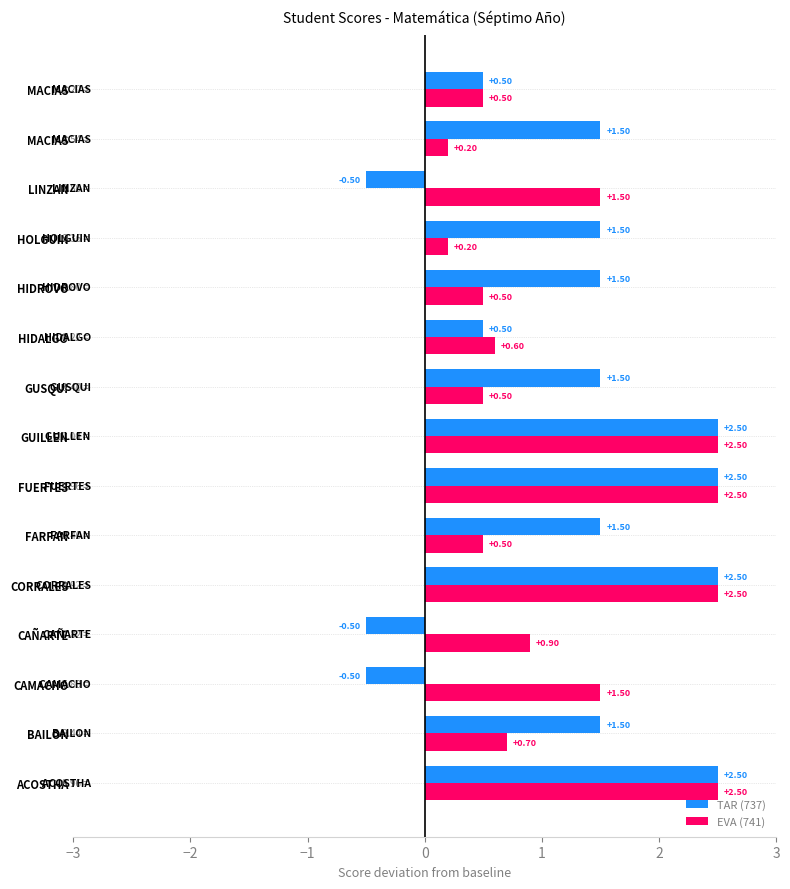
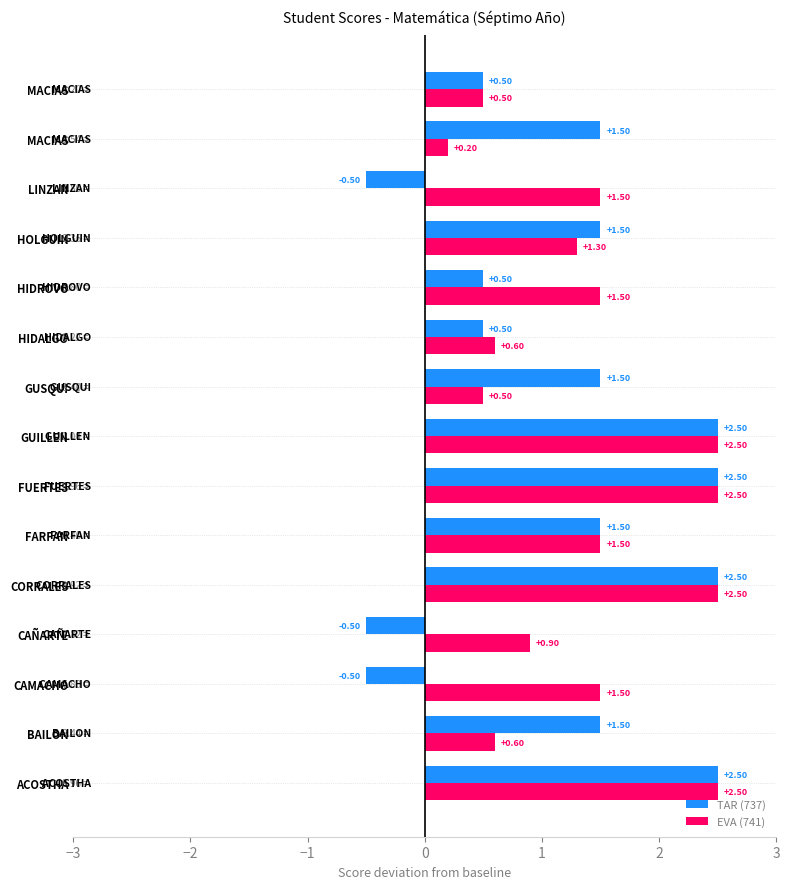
  {
    "TAR (737)": {
      "LINZAN": "-0.50",
      "HOLGUIN": "+1.50",
-     "HIDROVO": "+1.50",
+     "HIDROVO": "+0.50",
      "HIDALGO": "+0.50",
      "GUSQUI": "+1.50",
      "GUILLEN": "+2.50",
      "FUERTES": "+2.50",
      "FARFAN": "+1.50",
      "CORRALES": "+2.50",
      "CAÑARTE": "-0.50",
      "CAMACHO": "-0.50",
      "BAILON": "+1.50",
      "ACOSTHA": "+2.50"
    },
    "EVA (741)": {
      "LINZAN": "+1.50",
-     "HOLGUIN": "+0.20",
-     "HIDROVO": "+0.50",
+     "HOLGUIN": "+1.30",
+     "HIDROVO": "+1.50",
      "HIDALGO": "+0.60",
      "GUSQUI": "+0.50",
      "GUILLEN": "+2.50",
      "FUERTES": "+2.50",
-     "FARFAN": "+0.50",
+     "FARFAN": "+1.50",
      "CORRALES": "+2.50",
      "CAÑARTE": "+0.90",
      "CAMACHO": "+1.50",
-     "BAILON": "+0.70",
+     "BAILON": "+0.60",
      "ACOSTHA": "+2.50"
    }
  }
